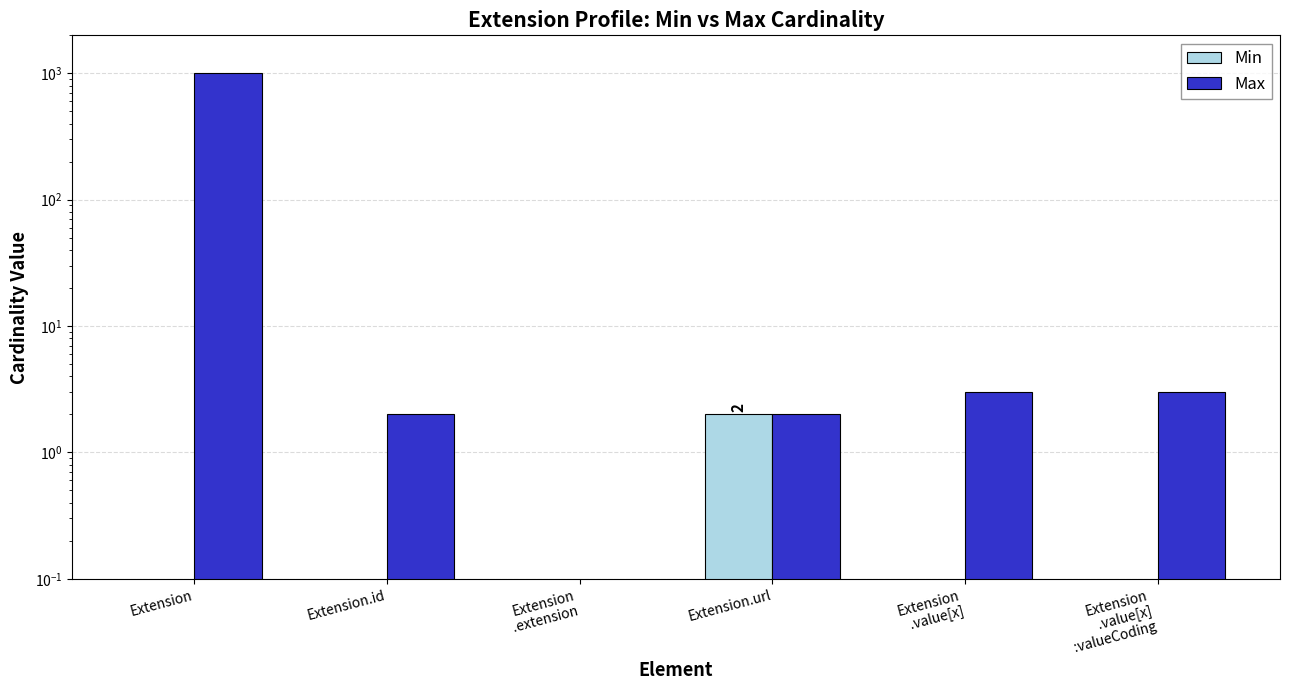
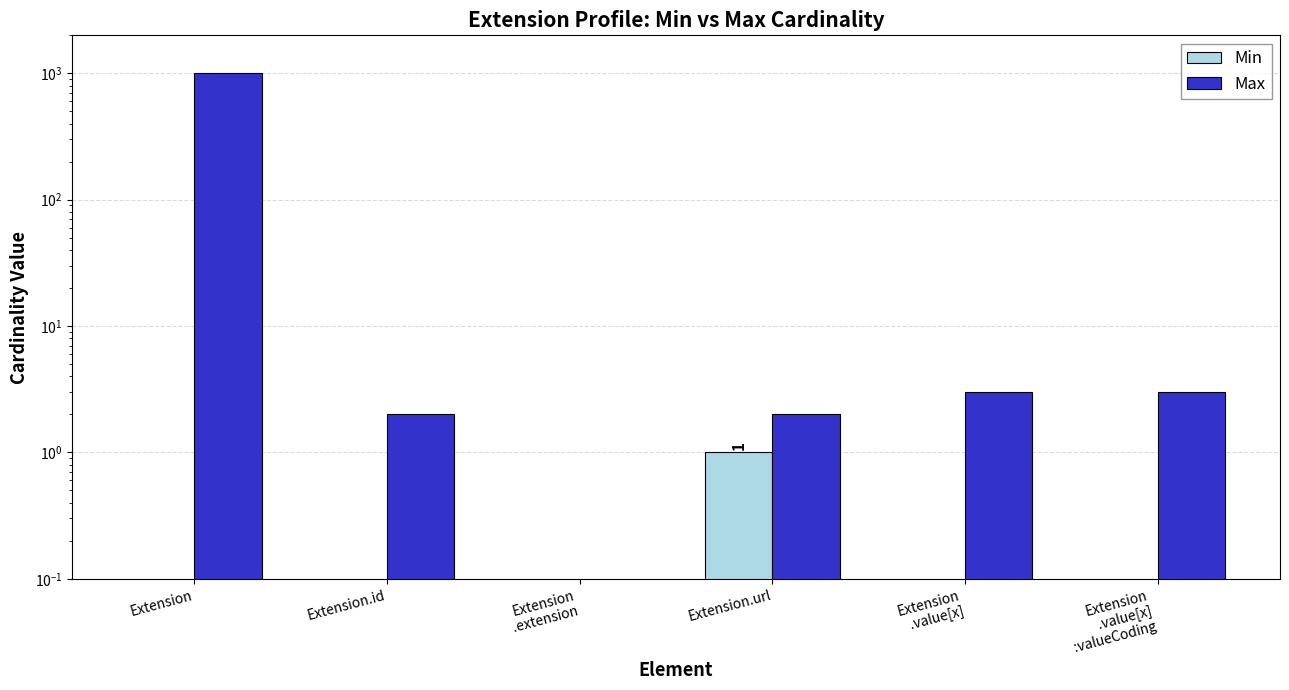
  {
    "Min": {
-     "Extension.url": 2
+     "Extension.url": 1
    },
    "Max": {
      "Extension": 1000,
      "Extension.id": 2.0,
      "Extension.url": 2.0,
      "Extension .value[x]": 3.0,
      "Extension .value[x] :valueCoding": 3.0
    }
  }
